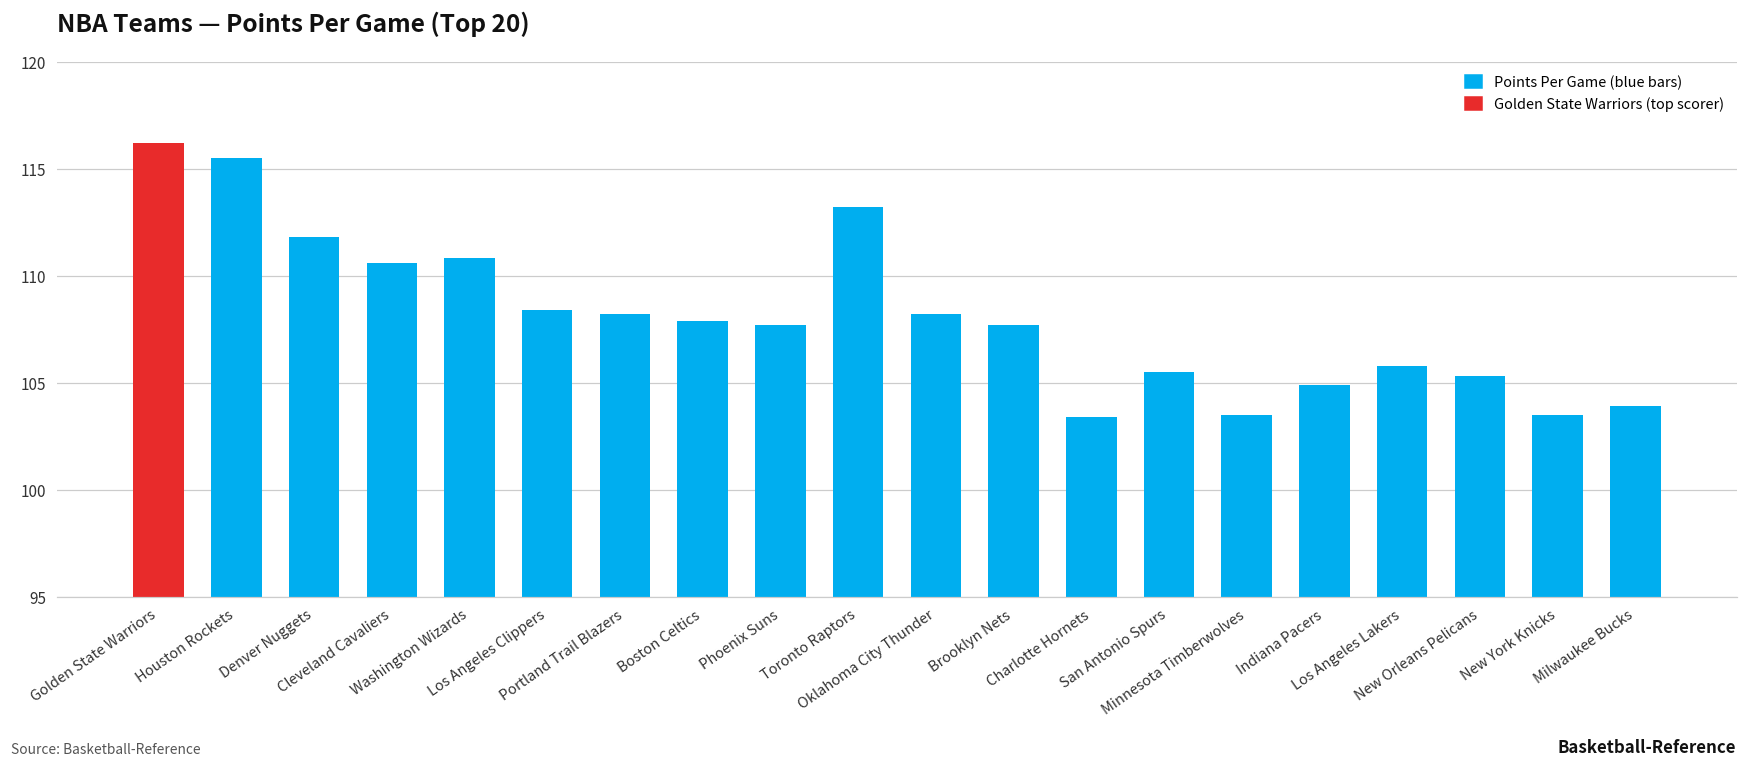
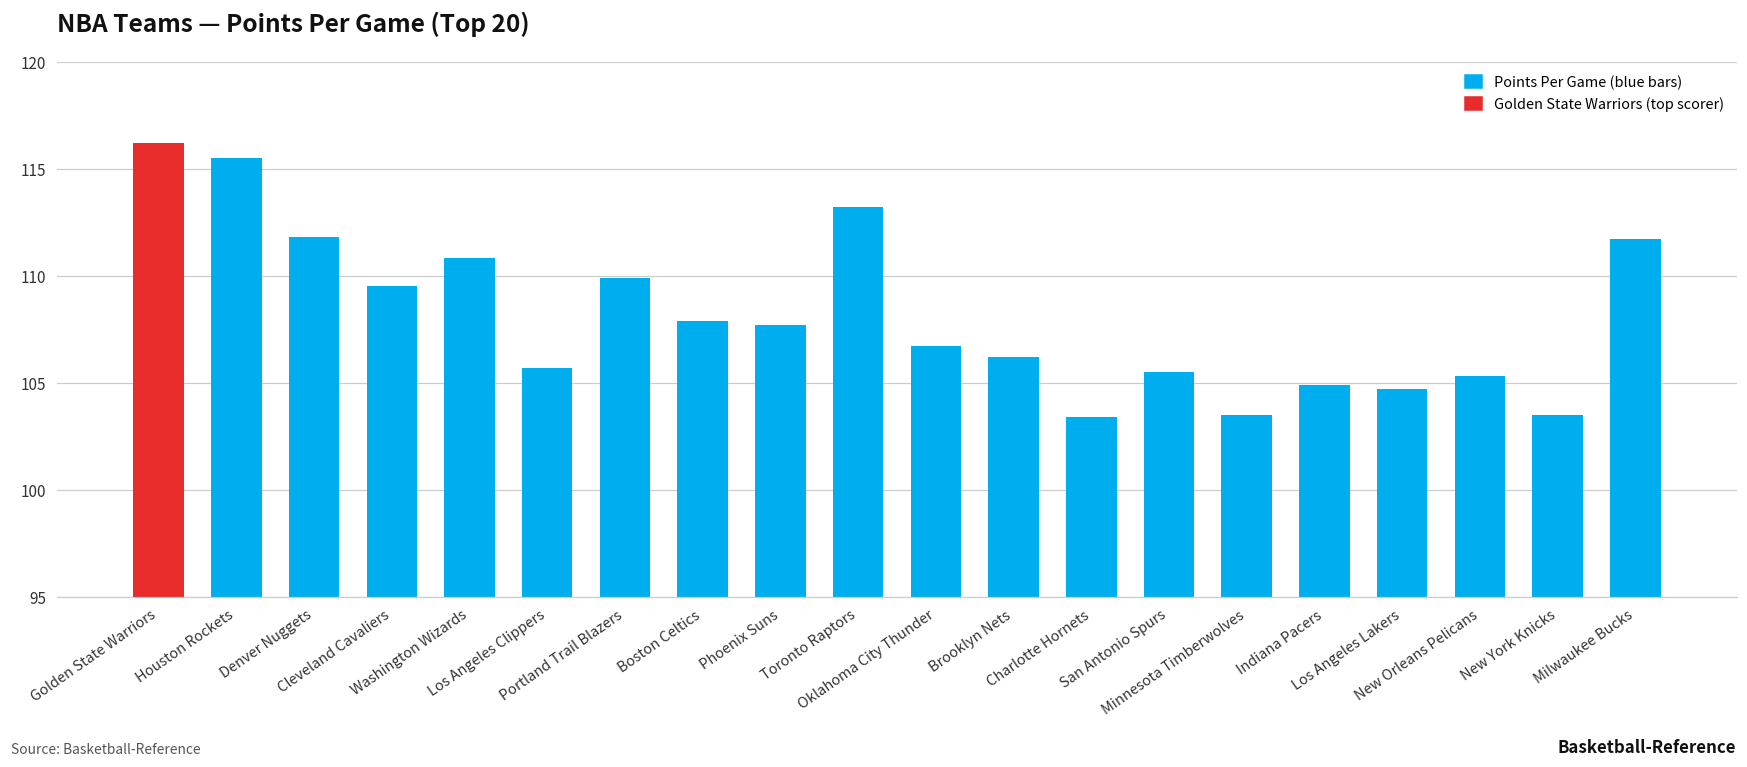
  {
    "Golden State Warriors": 116.2,
    "Houston Rockets": 115.5,
    "Denver Nuggets": 111.8,
-   "Cleveland Cavaliers": 110.6,
+   "Cleveland Cavaliers": 109.5,
    "Washington Wizards": 110.8,
-   "Los Angeles Clippers": 108.4,
-   "Portland Trail Blazers": 108.2,
+   "Los Angeles Clippers": 105.7,
+   "Portland Trail Blazers": 109.9,
    "Boston Celtics": 107.9,
    "Phoenix Suns": 107.7,
    "Toronto Raptors": 113.2,
-   "Oklahoma City Thunder": 108.2,
-   "Brooklyn Nets": 107.7,
+   "Oklahoma City Thunder": 106.7,
+   "Brooklyn Nets": 106.2,
    "Charlotte Hornets": 103.4,
    "San Antonio Spurs": 105.5,
    "Minnesota Timberwolves": 103.5,
    "Indiana Pacers": 104.9,
-   "Los Angeles Lakers": 105.8,
+   "Los Angeles Lakers": 104.7,
    "New Orleans Pelicans": 105.3,
    "New York Knicks": 103.5,
-   "Milwaukee Bucks": 103.9
+   "Milwaukee Bucks": 111.7
  }
